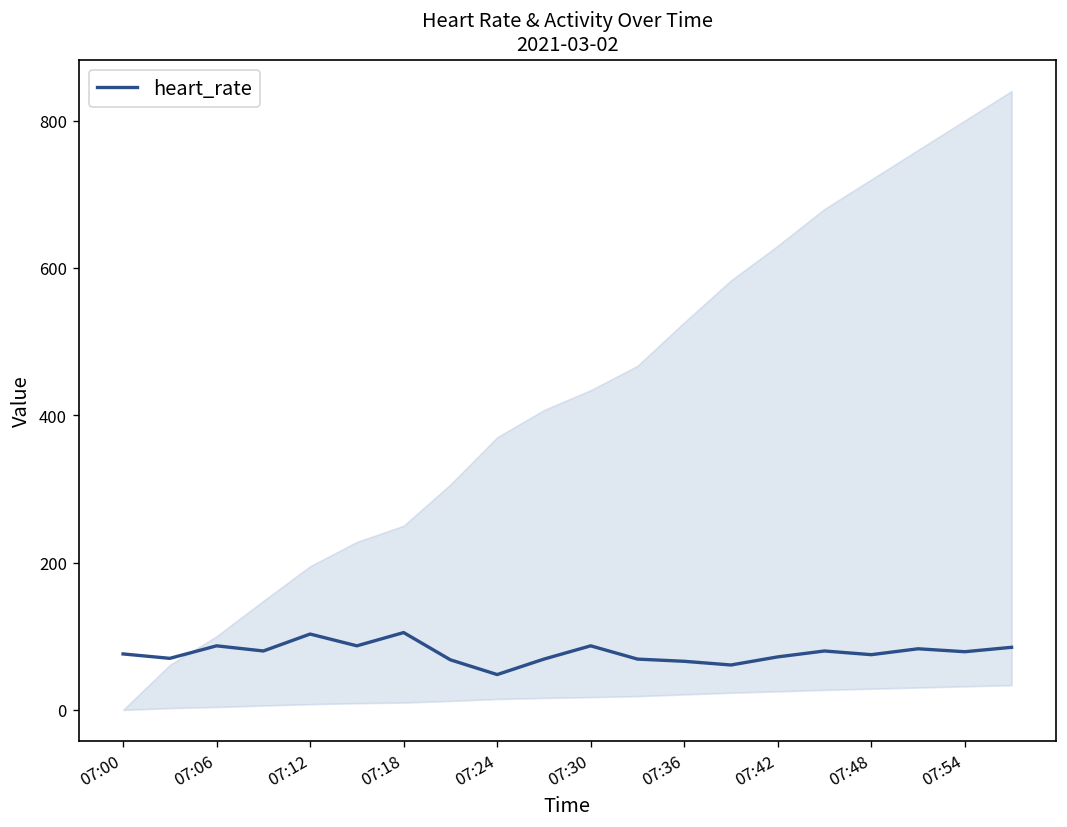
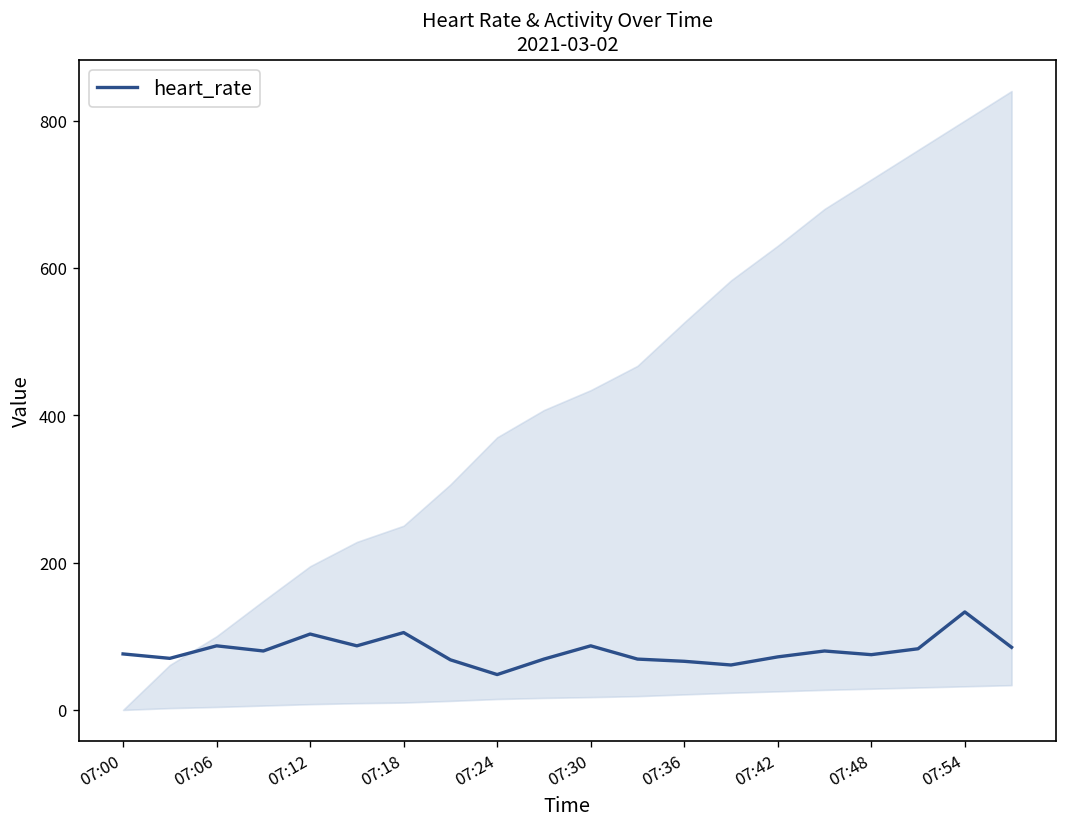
  {
    "heart_rate": {
      "07:00": 80,
      "07:06": 90,
      "07:12": 100,
      "07:18": 110,
      "07:24": 50,
      "07:30": 90,
      "07:36": 70,
      "07:42": 70,
      "07:48": 80,
-     "07:54": 80
+     "07:54": 130
    }
  }
